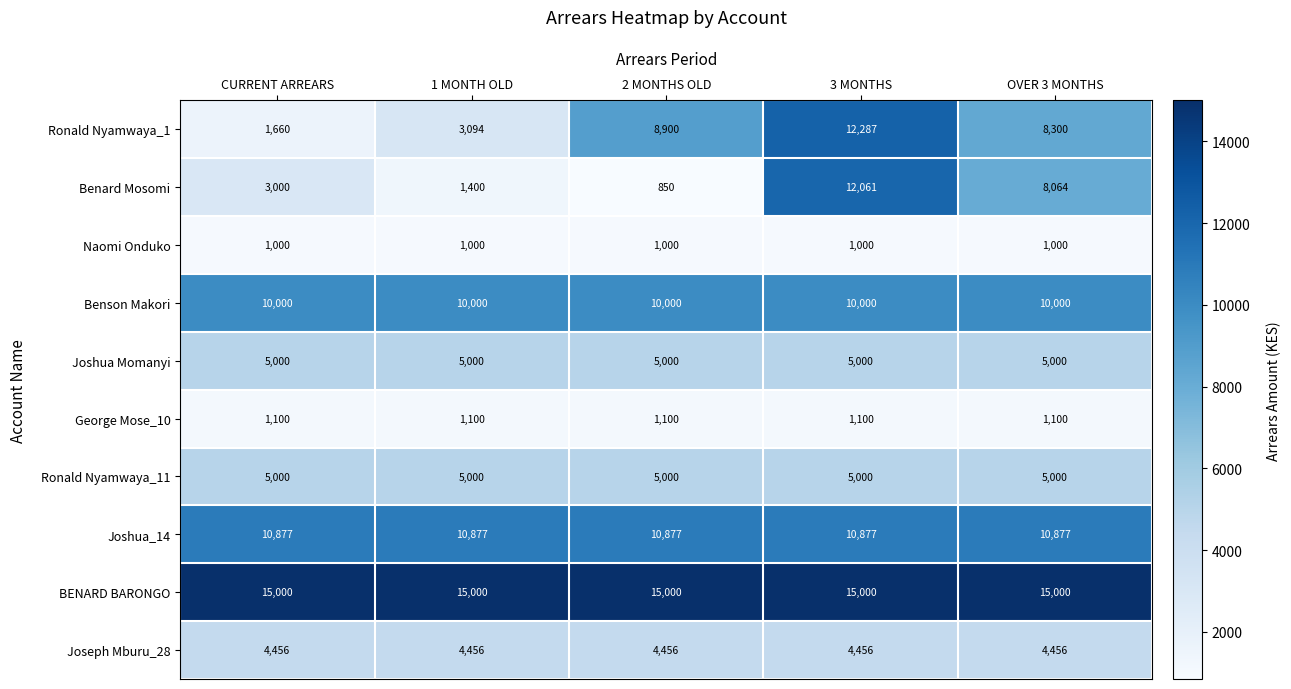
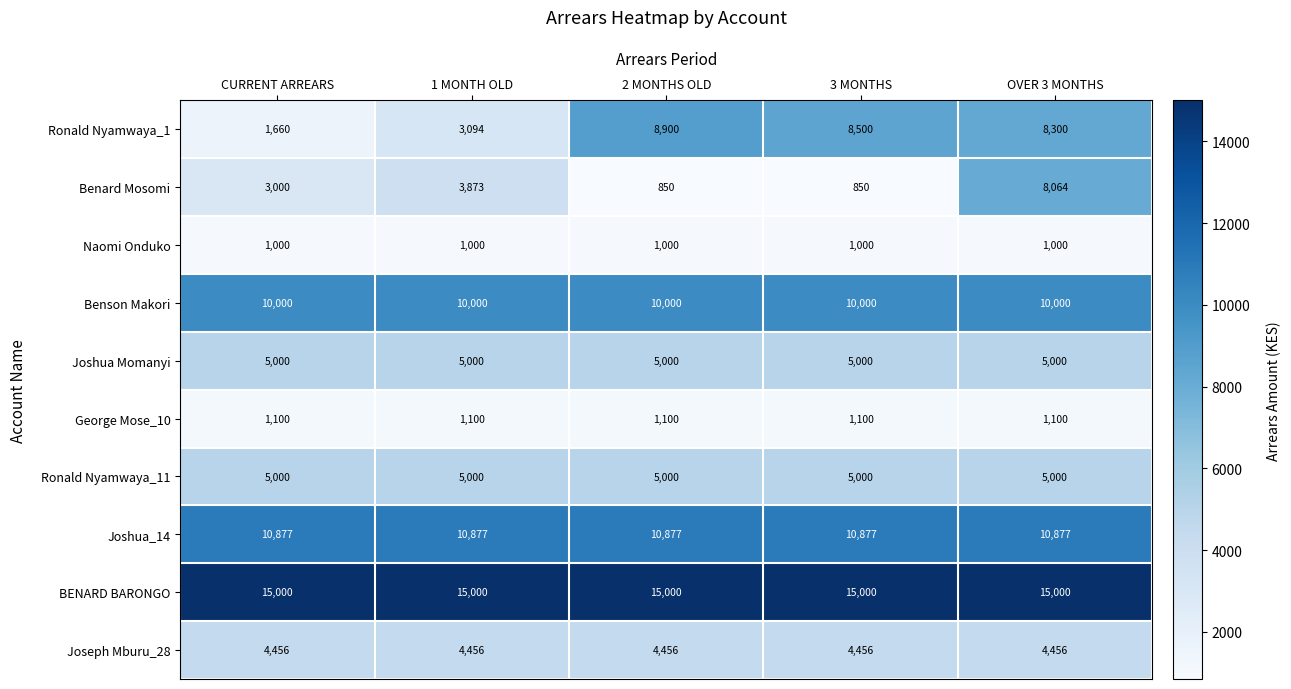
  {
    "Ronald Nyamwaya_1": {
      "CURRENT ARREARS": "1,660",
      "1 MONTH OLD": "3,094",
      "2 MONTHS OLD": "8,900",
-     "3 MONTHS": "12,287",
+     "3 MONTHS": "8,500",
      "OVER 3 MONTHS": "8,300"
    },
    "Benard Mosomi": {
      "CURRENT ARREARS": "3,000",
-     "1 MONTH OLD": "1,400",
+     "1 MONTH OLD": "3,873",
      "2 MONTHS OLD": "850",
-     "3 MONTHS": "12,061",
+     "3 MONTHS": "850",
      "OVER 3 MONTHS": "8,064"
    },
    "Naomi Onduko": {
      "CURRENT ARREARS": "1,000",
      "1 MONTH OLD": "1,000",
      "2 MONTHS OLD": "1,000",
      "3 MONTHS": "1,000",
      "OVER 3 MONTHS": "1,000"
    },
    "Benson Makori": {
      "CURRENT ARREARS": "10,000",
      "1 MONTH OLD": "10,000",
      "2 MONTHS OLD": "10,000",
      "3 MONTHS": "10,000",
      "OVER 3 MONTHS": "10,000"
    },
    "Joshua Momanyi": {
      "CURRENT ARREARS": "5,000",
      "1 MONTH OLD": "5,000",
      "2 MONTHS OLD": "5,000",
      "3 MONTHS": "5,000",
      "OVER 3 MONTHS": "5,000"
    },
    "George Mose_10": {
      "CURRENT ARREARS": "1,100",
      "1 MONTH OLD": "1,100",
      "2 MONTHS OLD": "1,100",
      "3 MONTHS": "1,100",
      "OVER 3 MONTHS": "1,100"
    },
    "Ronald Nyamwaya_11": {
      "CURRENT ARREARS": "5,000",
      "1 MONTH OLD": "5,000",
      "2 MONTHS OLD": "5,000",
      "3 MONTHS": "5,000",
      "OVER 3 MONTHS": "5,000"
    },
    "Joshua_14": {
      "CURRENT ARREARS": "10,877",
      "1 MONTH OLD": "10,877",
      "2 MONTHS OLD": "10,877",
      "3 MONTHS": "10,877",
      "OVER 3 MONTHS": "10,877"
    },
    "BENARD BARONGO": {
      "CURRENT ARREARS": "15,000",
      "1 MONTH OLD": "15,000",
      "2 MONTHS OLD": "15,000",
      "3 MONTHS": "15,000",
      "OVER 3 MONTHS": "15,000"
    },
    "Joseph Mburu_28": {
      "CURRENT ARREARS": "4,456",
      "1 MONTH OLD": "4,456",
      "2 MONTHS OLD": "4,456",
      "3 MONTHS": "4,456",
      "OVER 3 MONTHS": "4,456"
    }
  }
